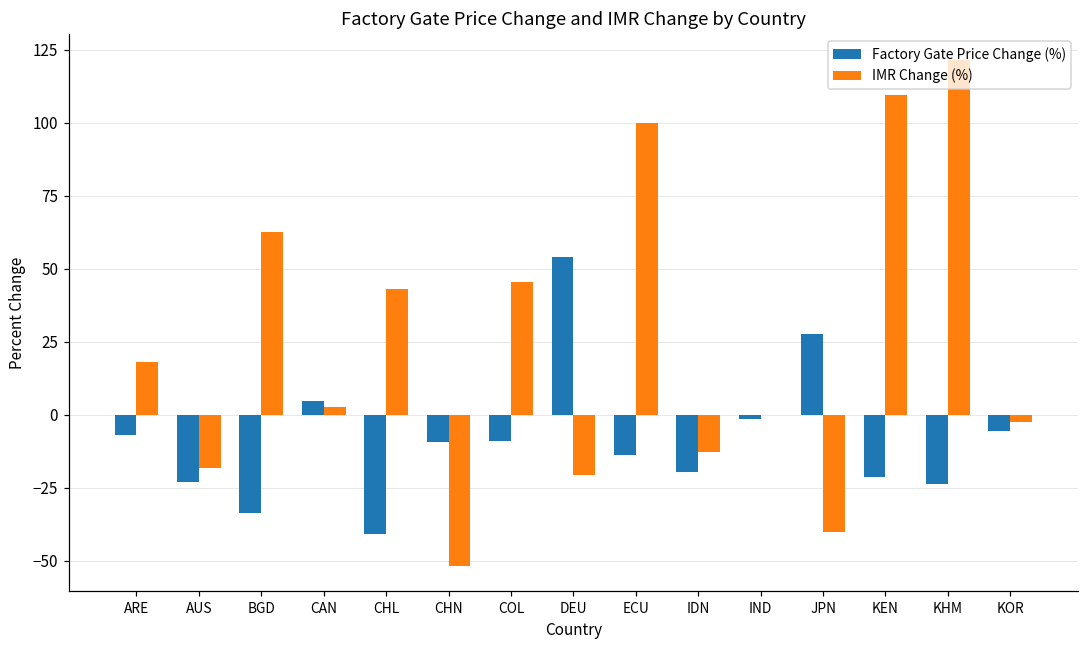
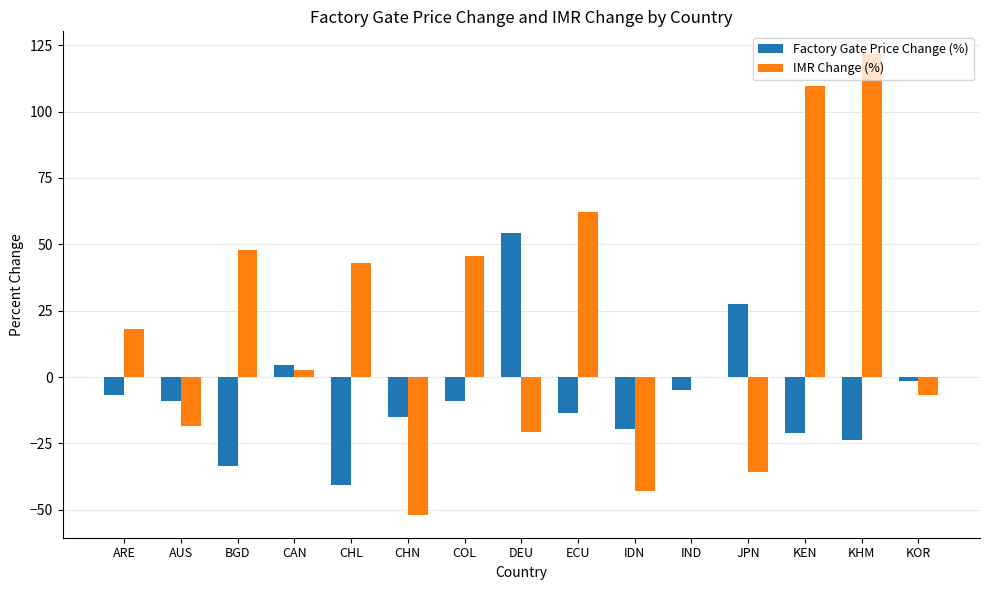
  {
    "Factory Gate Price Change (%)": {
      "ARE": -7,
-     "AUS": -23,
+     "AUS": -9,
      "BGD": -34,
      "CAN": 5,
      "CHL": -41,
-     "CHN": -9,
+     "CHN": -15,
      "COL": -9,
      "DEU": 54,
      "ECU": -14,
      "IDN": -20,
-     "IND": -2,
+     "IND": -5,
      "JPN": 28,
      "KEN": -21,
      "KHM": -24,
-     "KOR": -6
+     "KOR": -1
    },
    "IMR Change (%)": {
      "ARE": 18,
      "AUS": -18,
-     "BGD": 63,
+     "BGD": 48,
      "CAN": 3,
      "CHL": 43,
      "CHN": -52,
      "COL": 46,
      "DEU": -21,
-     "ECU": 100,
-     "IDN": -13,
+     "ECU": 62,
+     "IDN": -43,
      "IND": 0,
-     "JPN": -40,
+     "JPN": -36,
      "KEN": 110,
-     "KOR": -2
+     "KOR": -7
    }
  }
